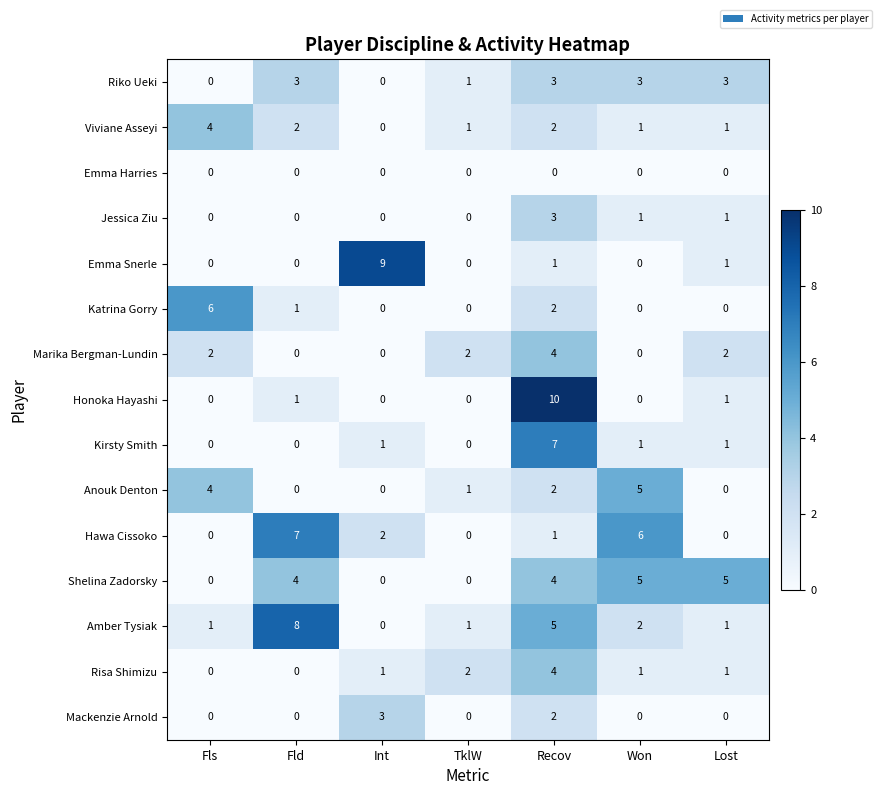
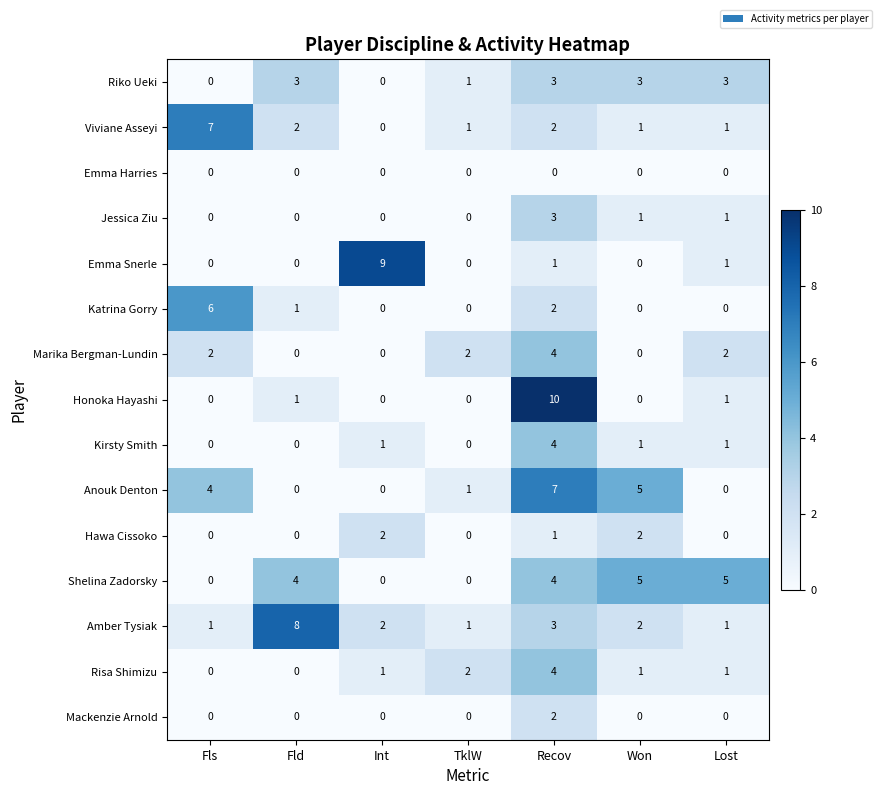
  {
    "Riko Ueki": {
      "Fls": 0,
      "Fld": 3,
      "Int": 0,
      "TklW": 1,
      "Recov": 3,
      "Won": 3,
      "Lost": 3
    },
    "Viviane Asseyi": {
-     "Fls": 4,
+     "Fls": 7,
      "Fld": 2,
      "Int": 0,
      "TklW": 1,
      "Recov": 2,
      "Won": 1,
      "Lost": 1
    },
    "Emma Harries": {
      "Fls": 0,
      "Fld": 0,
      "Int": 0,
      "TklW": 0,
      "Recov": 0,
      "Won": 0,
      "Lost": 0
    },
    "Jessica Ziu": {
      "Fls": 0,
      "Fld": 0,
      "Int": 0,
      "TklW": 0,
      "Recov": 3,
      "Won": 1,
      "Lost": 1
    },
    "Emma Snerle": {
      "Fls": 0,
      "Fld": 0,
      "Int": 9,
      "TklW": 0,
      "Recov": 1,
      "Won": 0,
      "Lost": 1
    },
    "Katrina Gorry": {
      "Fls": 6,
      "Fld": 1,
      "Int": 0,
      "TklW": 0,
      "Recov": 2,
      "Won": 0,
      "Lost": 0
    },
    "Marika Bergman-Lundin": {
      "Fls": 2,
      "Fld": 0,
      "Int": 0,
      "TklW": 2,
      "Recov": 4,
      "Won": 0,
      "Lost": 2
    },
    "Honoka Hayashi": {
      "Fls": 0,
      "Fld": 1,
      "Int": 0,
      "TklW": 0,
      "Recov": 10,
      "Won": 0,
      "Lost": 1
    },
    "Kirsty Smith": {
      "Fls": 0,
      "Fld": 0,
      "Int": 1,
      "TklW": 0,
-     "Recov": 7,
+     "Recov": 4,
      "Won": 1,
      "Lost": 1
    },
    "Anouk Denton": {
      "Fls": 4,
      "Fld": 0,
      "Int": 0,
      "TklW": 1,
-     "Recov": 2,
+     "Recov": 7,
      "Won": 5,
      "Lost": 0
    },
    "Hawa Cissoko": {
      "Fls": 0,
-     "Fld": 7,
+     "Fld": 0,
      "Int": 2,
      "TklW": 0,
      "Recov": 1,
-     "Won": 6,
+     "Won": 2,
      "Lost": 0
    },
    "Shelina Zadorsky": {
      "Fls": 0,
      "Fld": 4,
      "Int": 0,
      "TklW": 0,
      "Recov": 4,
      "Won": 5,
      "Lost": 5
    },
    "Amber Tysiak": {
      "Fls": 1,
      "Fld": 8,
-     "Int": 0,
+     "Int": 2,
      "TklW": 1,
-     "Recov": 5,
+     "Recov": 3,
      "Won": 2,
      "Lost": 1
    },
    "Risa Shimizu": {
      "Fls": 0,
      "Fld": 0,
      "Int": 1,
      "TklW": 2,
      "Recov": 4,
      "Won": 1,
      "Lost": 1
    },
    "Mackenzie Arnold": {
      "Fls": 0,
      "Fld": 0,
-     "Int": 3,
+     "Int": 0,
      "TklW": 0,
      "Recov": 2,
      "Won": 0,
      "Lost": 0
    }
  }
